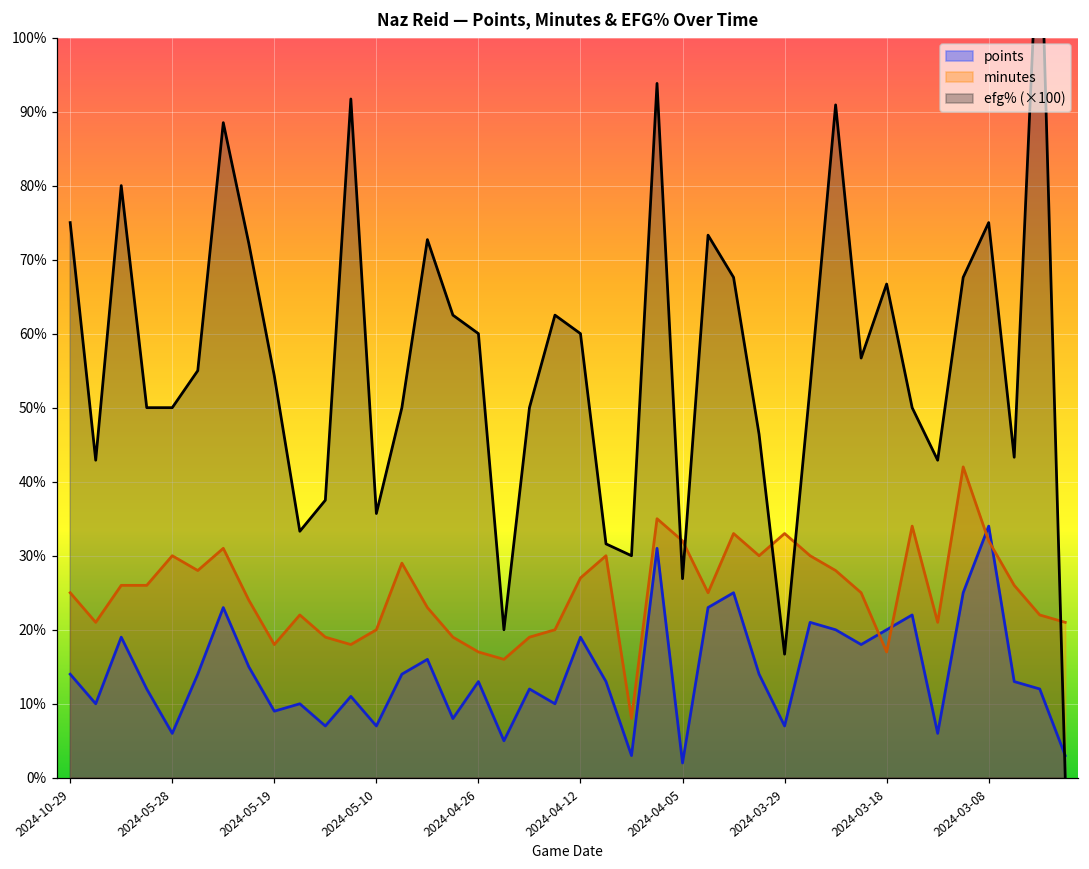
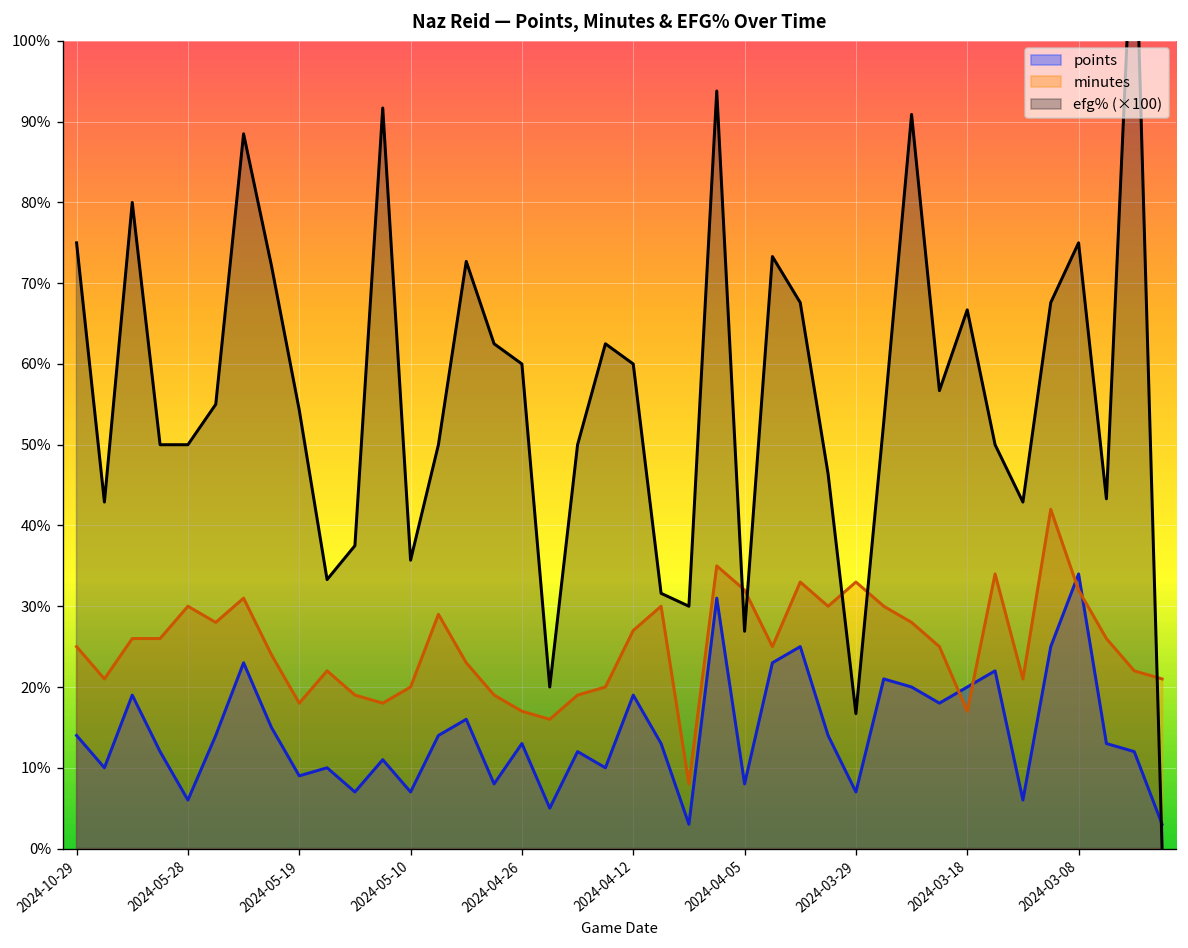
  {
    "points": {
      "2024-10-29": "14%",
      "2024-05-28": "6%",
      "2024-05-19": "9%",
      "2024-05-10": "7%",
      "2024-04-26": "13%",
      "2024-04-12": "19%",
-     "2024-04-05": "2%",
+     "2024-04-05": "8%",
      "2024-03-29": "7%",
      "2024-03-18": "20%",
      "2024-03-08": "34%"
    },
    "minutes": {
      "2024-10-29": "25%",
      "2024-05-28": "30%",
      "2024-05-19": "18%",
      "2024-05-10": "20%",
      "2024-04-26": "17%",
      "2024-04-12": "27%",
      "2024-04-05": "32%",
      "2024-03-29": "33%",
      "2024-03-18": "17%",
      "2024-03-08": "32%"
    },
    "efg% (×100)": {
      "2024-10-29": "75%",
      "2024-05-28": "50%",
      "2024-05-19": "54%",
      "2024-05-10": "36%",
      "2024-04-26": "60%",
      "2024-04-12": "60%",
      "2024-04-05": "27%",
      "2024-03-29": "17%",
      "2024-03-18": "67%",
      "2024-03-08": "75%"
    }
  }
